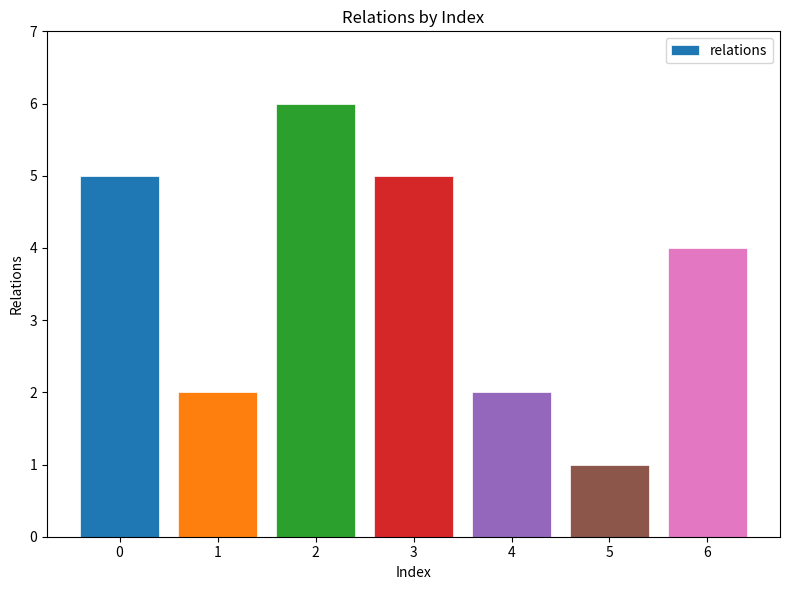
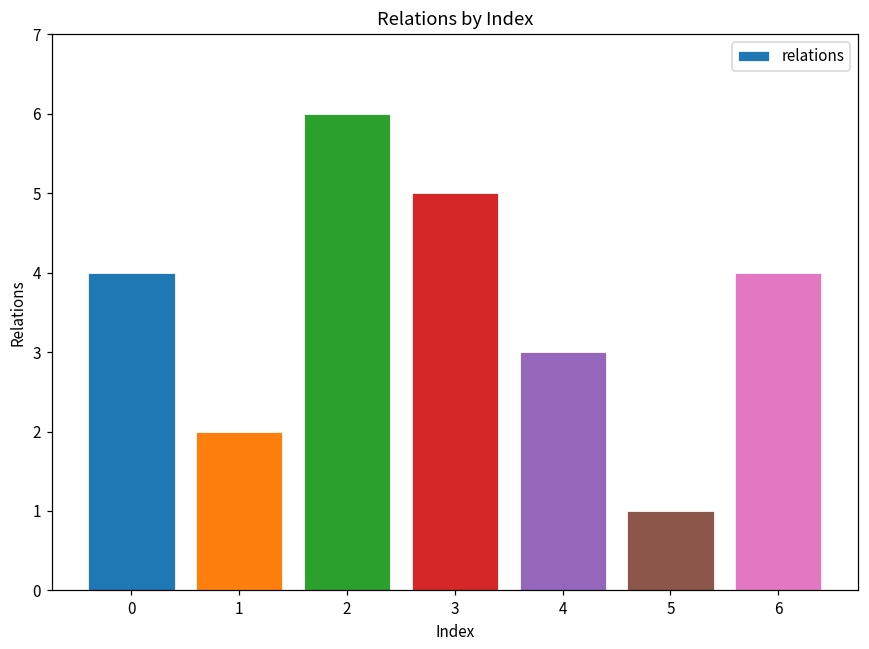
  {
-   "0": 5,
+   "0": 4,
    "1": 2,
    "2": 6,
    "3": 5,
-   "4": 2,
+   "4": 3,
    "5": 1,
    "6": 4
  }
